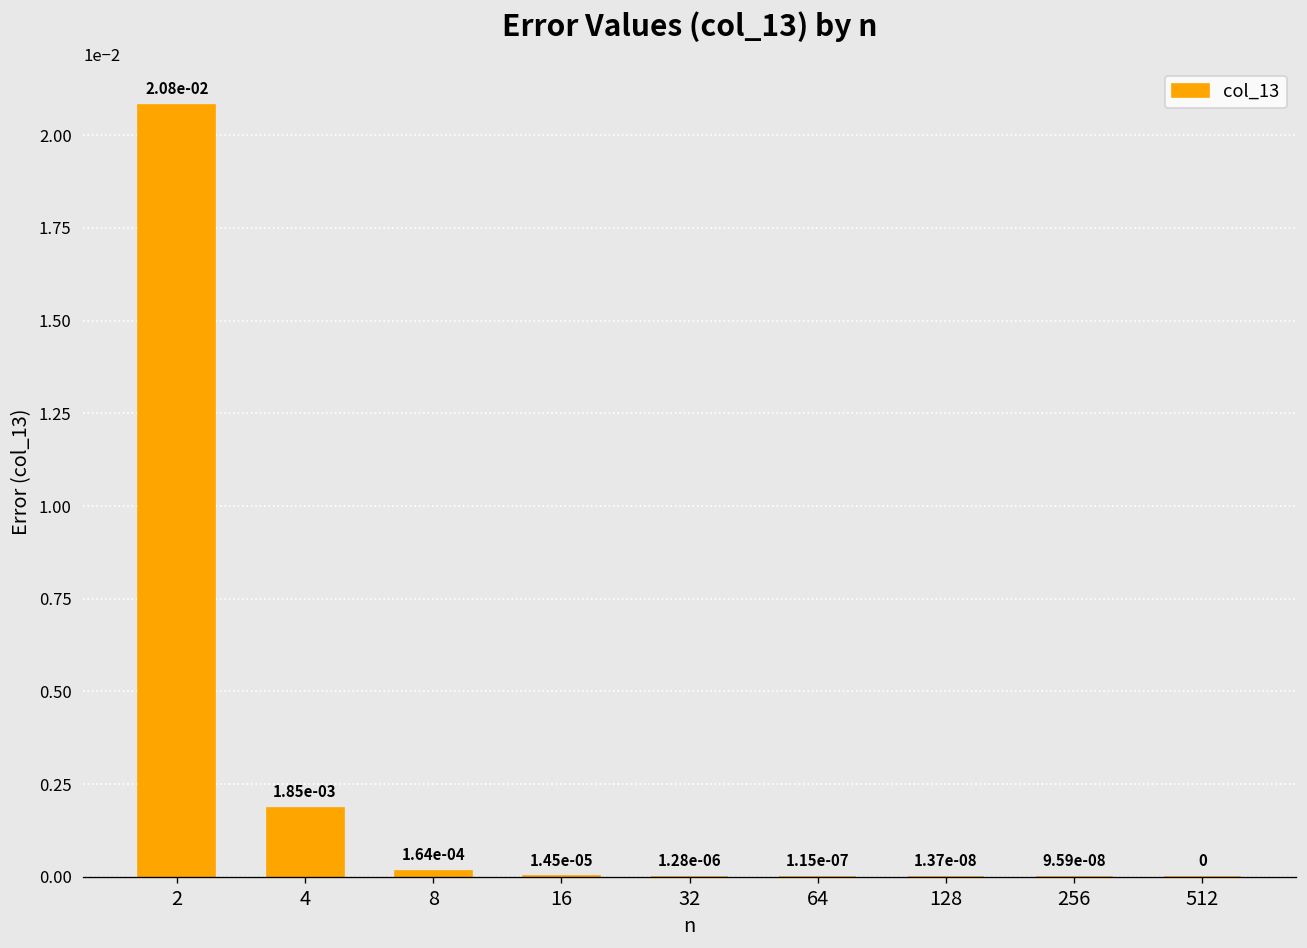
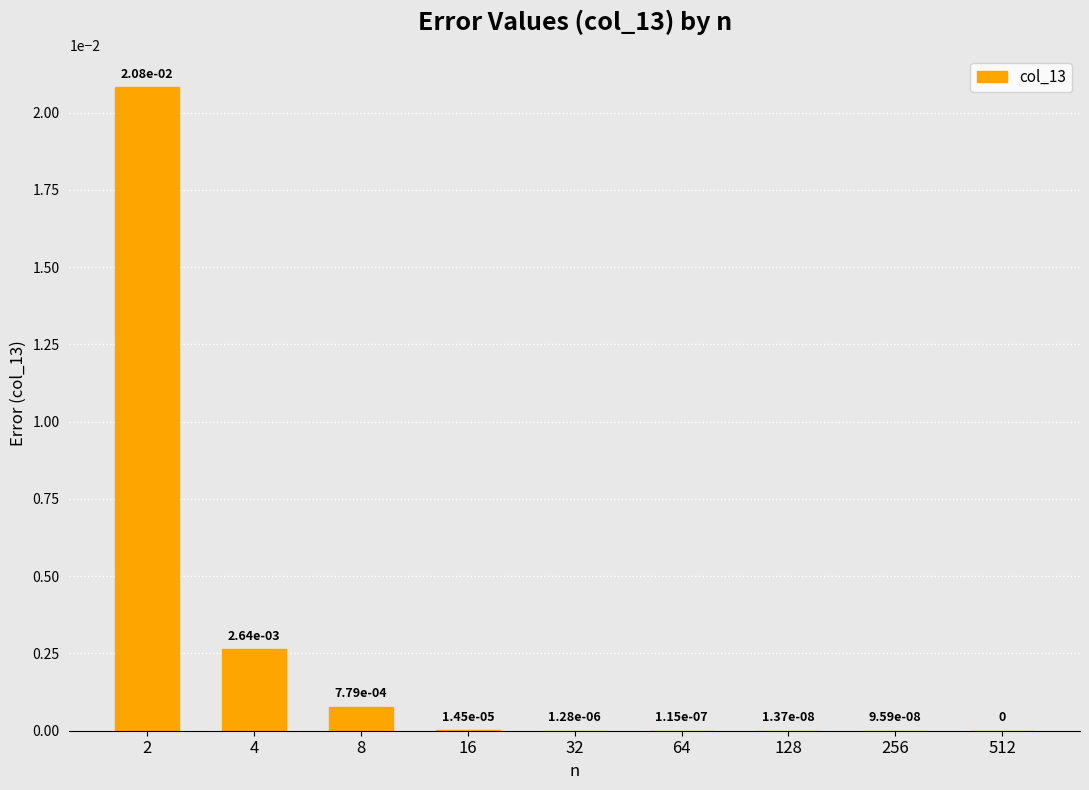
  {
    "2": "2.08e-02",
-   "4": "1.85e-03",
-   "8": "1.64e-04",
+   "4": "2.64e-03",
+   "8": "7.79e-04",
    "16": "1.45e-05",
    "32": "1.28e-06",
    "64": "1.15e-07",
    "128": "1.37e-08",
    "256": "9.59e-08",
    "512": "0"
  }
